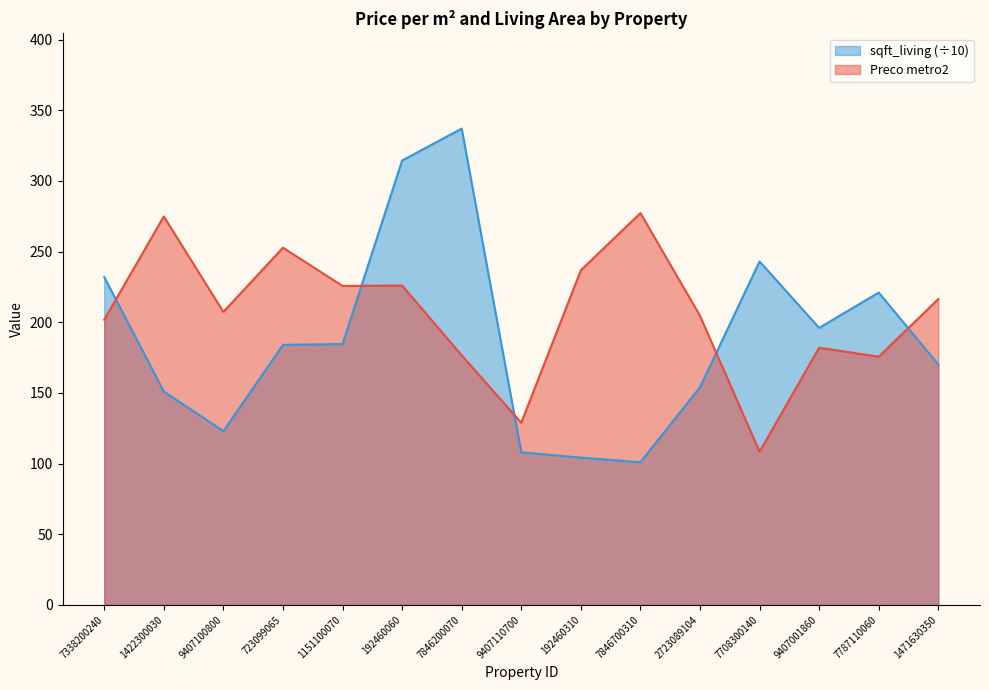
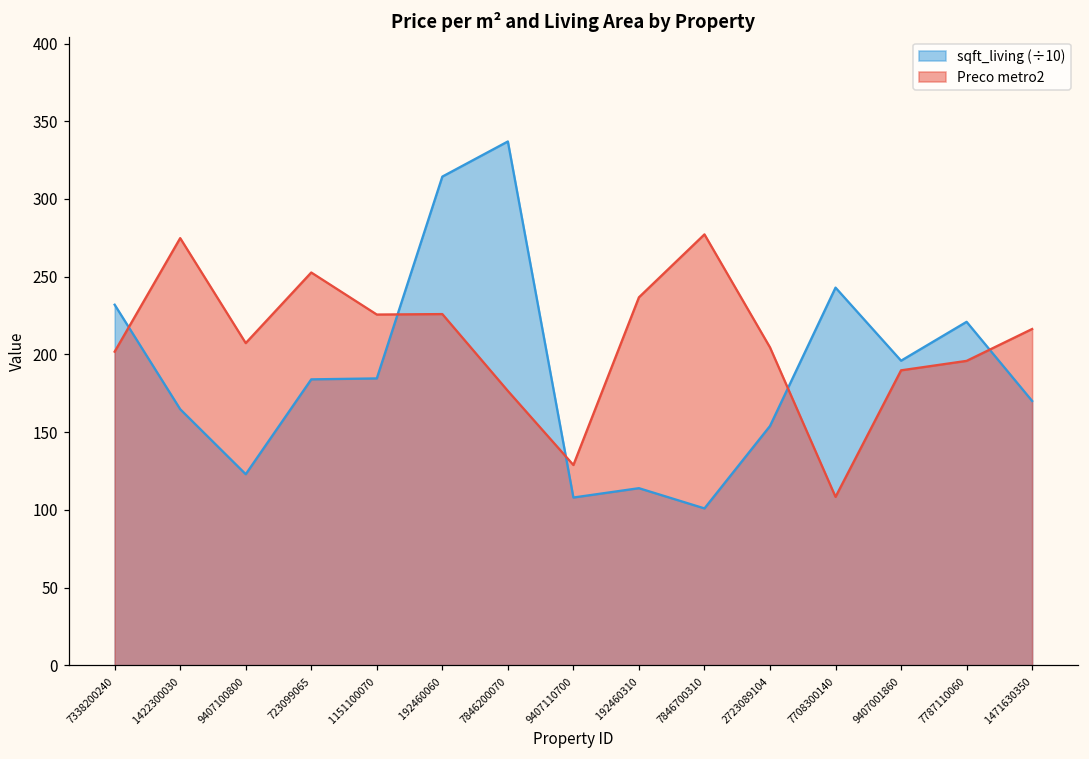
  {
    "sqft_living (÷10)": {
      "7338200240": 232,
-     "1422300030": 151,
+     "1422300030": 165,
      "9407100800": 123,
      "723099065": 184,
      "1151100070": 185,
      "192460060": 314,
      "7846200070": 337,
      "9407110700": 108,
-     "192460310": 104,
+     "192460310": 114,
      "7846700310": 101,
      "2723089104": 154,
      "7708300140": 243,
      "9407001860": 196,
      "7787110060": 221,
      "1471630350": 170
    },
    "Preco metro2": {
      "7338200240": 202,
      "1422300030": 275,
      "9407100800": 207,
      "723099065": 253,
      "1151100070": 226,
      "192460060": 226,
      "7846200070": 177,
      "9407110700": 129,
      "192460310": 237,
      "7846700310": 277,
      "2723089104": 205,
      "7708300140": 108,
-     "9407001860": 182,
-     "7787110060": 176,
+     "9407001860": 190,
+     "7787110060": 196,
      "1471630350": 216
    }
  }
